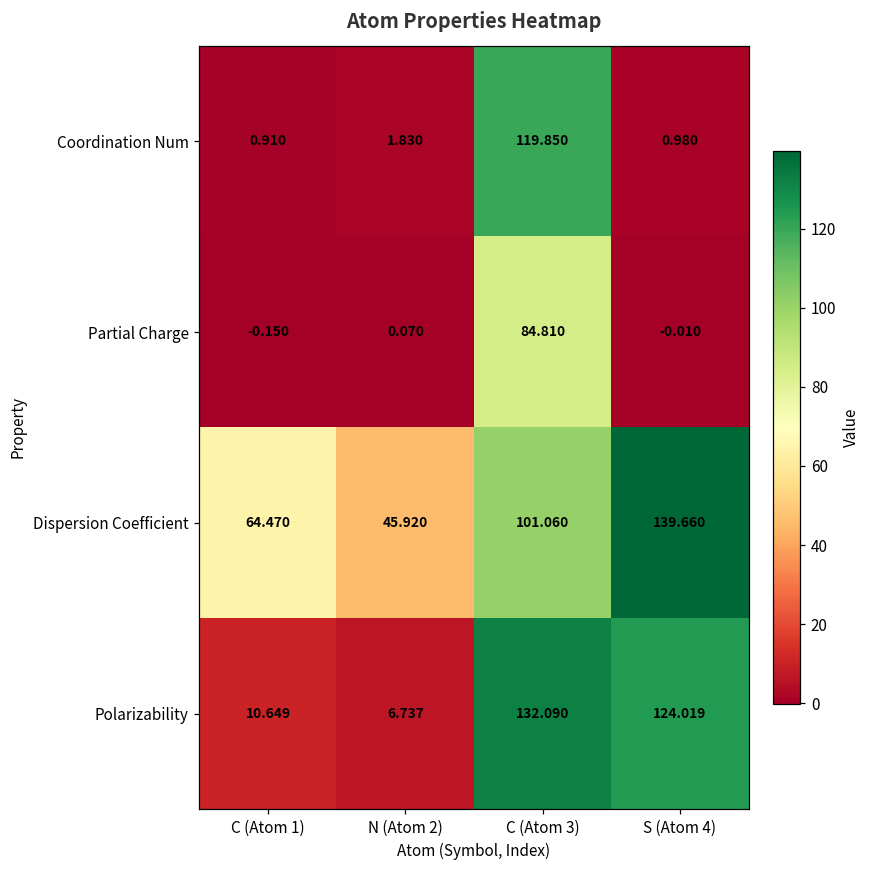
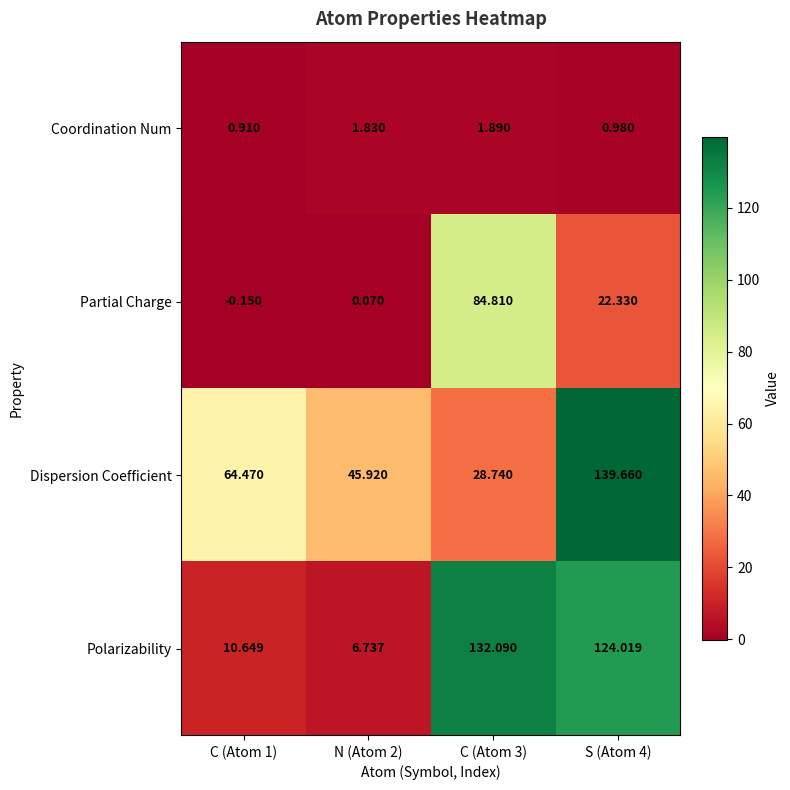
  {
    "Coordination Num": {
      "C (Atom 1)": 0.910,
      "N (Atom 2)": 1.830,
-     "C (Atom 3)": 119.850,
+     "C (Atom 3)": 1.890,
      "S (Atom 4)": 0.980
    },
    "Partial Charge": {
      "C (Atom 1)": -0.150,
      "N (Atom 2)": 0.070,
      "C (Atom 3)": 84.810,
-     "S (Atom 4)": -0.010
+     "S (Atom 4)": 22.330
    },
    "Dispersion Coefficient": {
      "C (Atom 1)": 64.470,
      "N (Atom 2)": 45.920,
-     "C (Atom 3)": 101.060,
+     "C (Atom 3)": 28.740,
      "S (Atom 4)": 139.660
    },
    "Polarizability": {
      "C (Atom 1)": 10.649,
      "N (Atom 2)": 6.737,
      "C (Atom 3)": 132.090,
      "S (Atom 4)": 124.019
    }
  }
